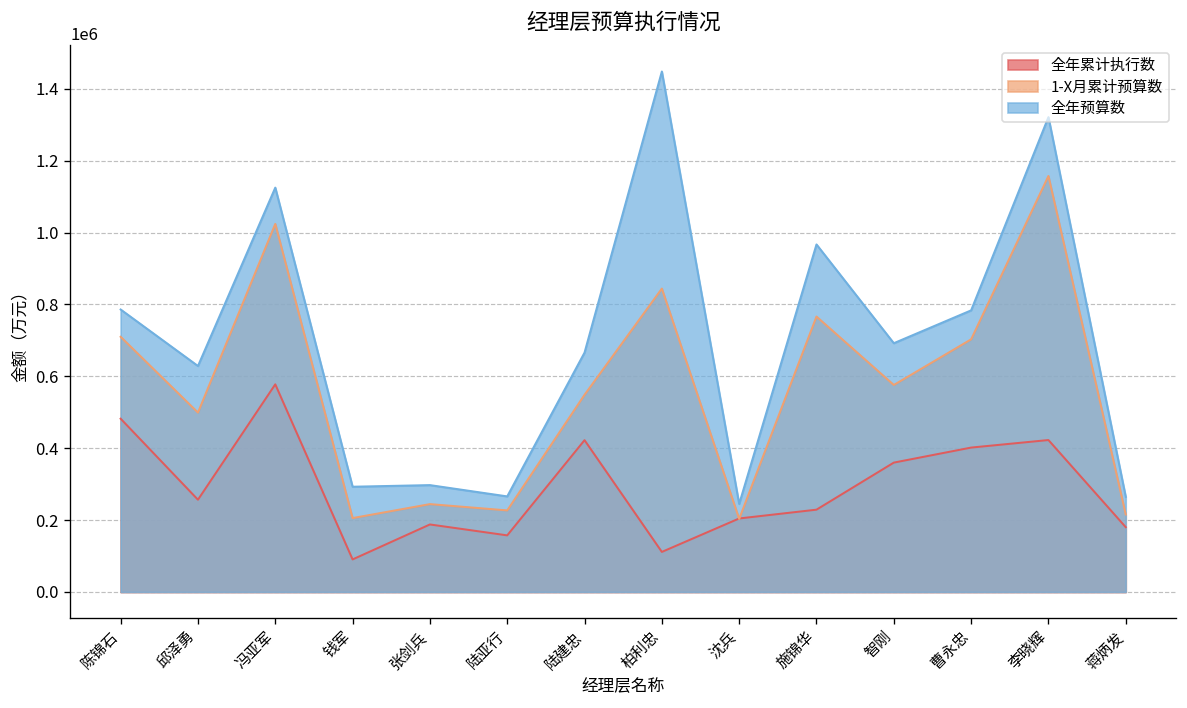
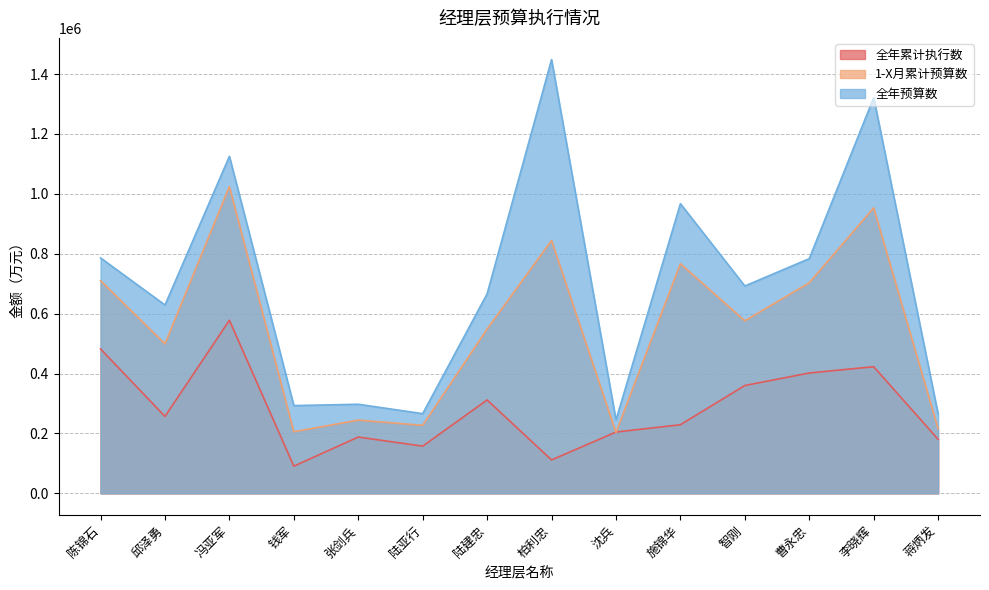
  {
    "全年累计执行数": {
      "陈锦石": 480000,
      "邱泽勇": 260000,
      "冯亚军": 580000,
      "钱军": 90000,
      "张剑兵": 190000,
      "陆亚行": 160000,
-     "陆建忠": 420000,
+     "陆建忠": 310000,
      "柏利忠": 110000,
      "施锦华": 230000,
      "智刚": 360000,
      "曹永忠": 400000,
      "李晓辉": 420000,
      "蒋炳发": 180000
    },
    "1-X月累计预算数": {
      "陈锦石": 710000,
      "邱泽勇": 500000,
      "冯亚军": 1020000,
      "钱军": 210000,
      "张剑兵": 240000,
      "陆亚行": 230000,
      "陆建忠": 550000,
      "柏利忠": 840000,
      "施锦华": 770000,
      "智刚": 580000,
      "曹永忠": 700000,
-     "李晓辉": 1160000,
+     "李晓辉": 950000,
      "蒋炳发": 220000
    },
    "全年预算数": {
      "陈锦石": 790000,
      "邱泽勇": 630000,
      "冯亚军": 1130000,
      "钱军": 290000,
      "张剑兵": 300000,
      "陆亚行": 270000,
      "陆建忠": 670000,
      "柏利忠": 1450000,
      "沈兵": 240000,
      "施锦华": 970000,
      "智刚": 690000,
      "曹永忠": 780000,
      "蒋炳发": 260000
    }
  }
